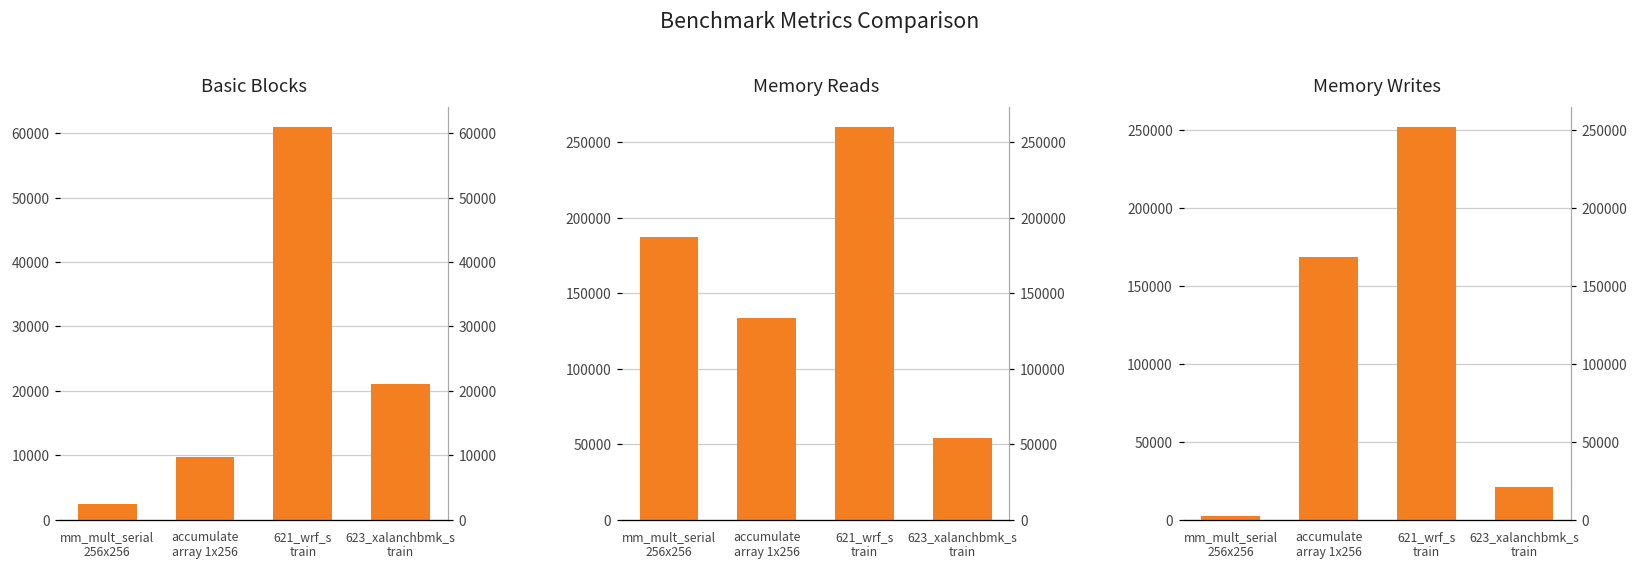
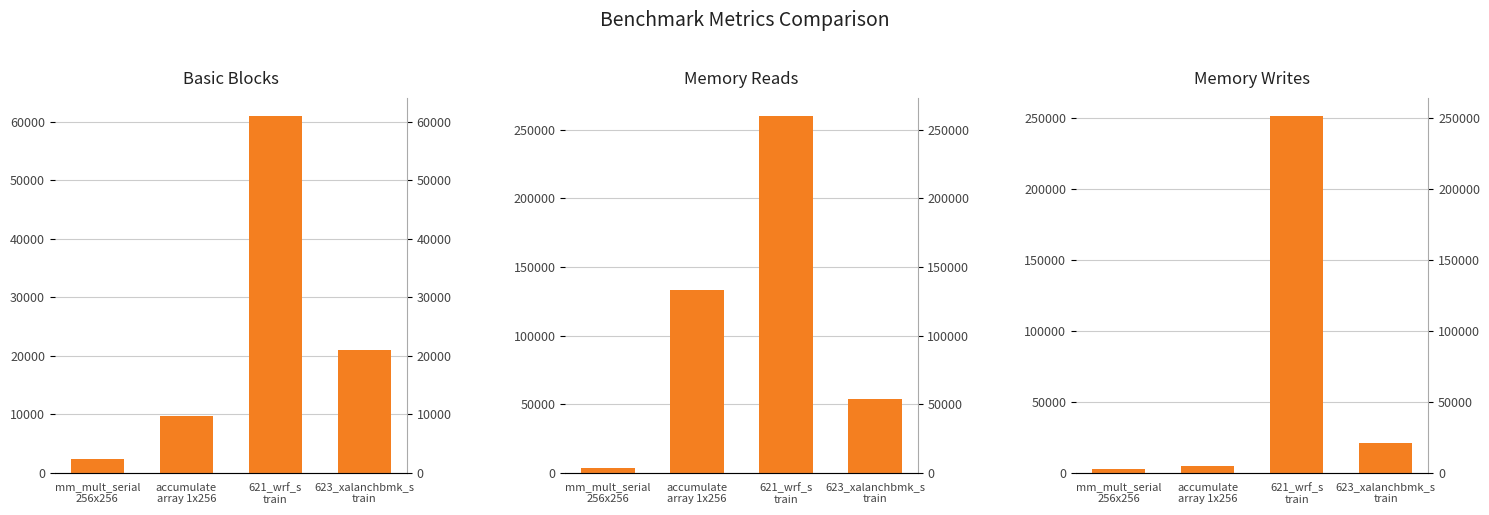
  {
    "Basic Blocks": {
      "mm_mult_serial 256x256": 2000,
      "accumulate array 1x256": 10000,
      "621_wrf_s train": 61000,
      "623_xalanchbmk_s train": 21000
    },
    "Memory Reads": {
-     "mm_mult_serial 256x256": 187000,
+     "mm_mult_serial 256x256": 4000,
      "accumulate array 1x256": 134000,
      "621_wrf_s train": 260000,
      "623_xalanchbmk_s train": 54000
    },
    "Memory Writes": {
      "mm_mult_serial 256x256": 3000,
-     "accumulate array 1x256": 168000,
+     "accumulate array 1x256": 5000,
      "621_wrf_s train": 252000,
      "623_xalanchbmk_s train": 21000
    }
  }
